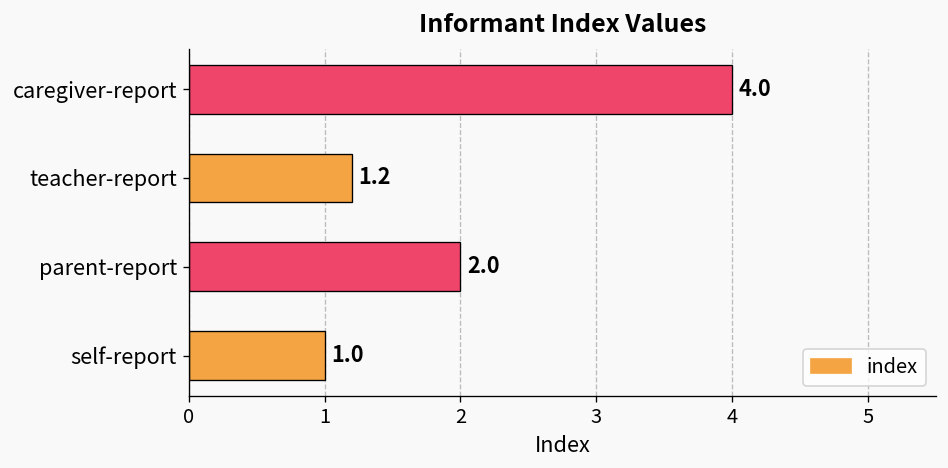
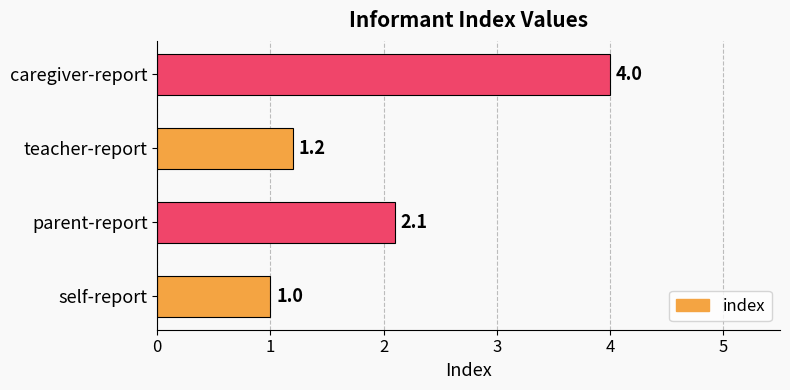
  {
    "caregiver-report": 4.0,
    "teacher-report": 1.2,
-   "parent-report": 2.0,
+   "parent-report": 2.1,
    "self-report": 1.0
  }
